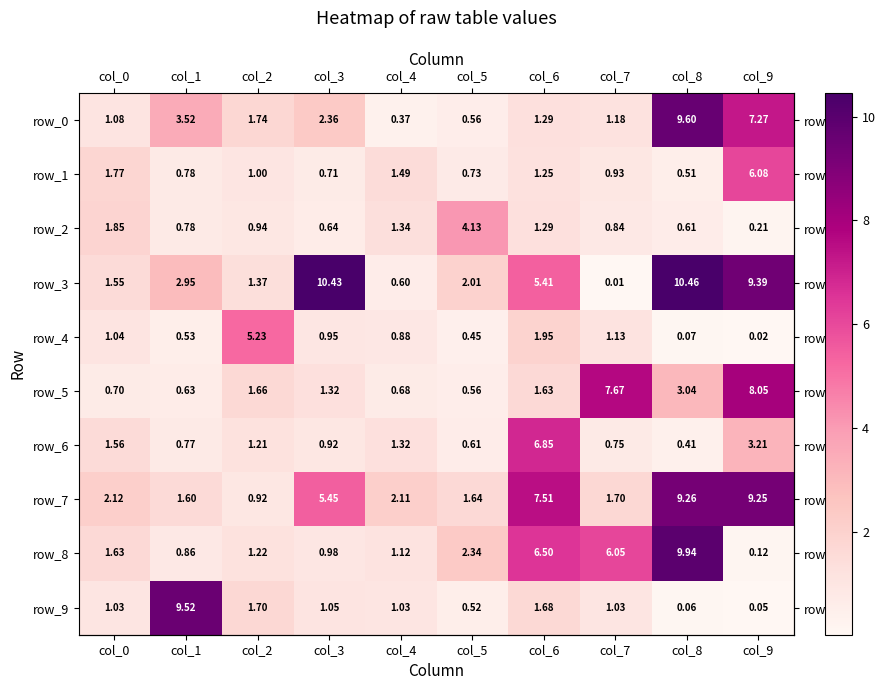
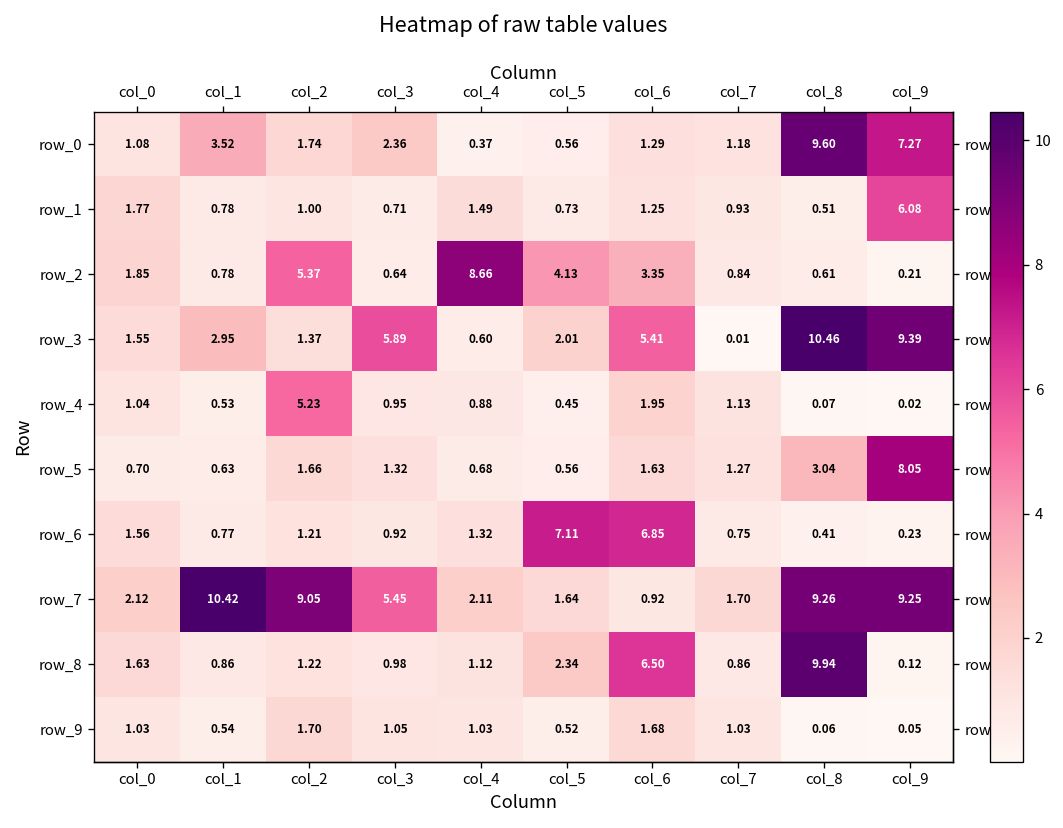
  {
    "row_0": {
      "col_0": 1.08,
      "col_1": 3.52,
      "col_2": 1.74,
      "col_3": 2.36,
      "col_4": 0.37,
      "col_5": 0.56,
      "col_6": 1.29,
      "col_7": 1.18,
      "col_8": 9.60,
      "col_9": 7.27
    },
    "row_1": {
      "col_0": 1.77,
      "col_1": 0.78,
      "col_2": 1.00,
      "col_3": 0.71,
      "col_4": 1.49,
      "col_5": 0.73,
      "col_6": 1.25,
      "col_7": 0.93,
      "col_8": 0.51,
      "col_9": 6.08
    },
    "row_2": {
      "col_0": 1.85,
      "col_1": 0.78,
-     "col_2": 0.94,
+     "col_2": 5.37,
      "col_3": 0.64,
-     "col_4": 1.34,
+     "col_4": 8.66,
      "col_5": 4.13,
-     "col_6": 1.29,
+     "col_6": 3.35,
      "col_7": 0.84,
      "col_8": 0.61,
      "col_9": 0.21
    },
    "row_3": {
      "col_0": 1.55,
      "col_1": 2.95,
      "col_2": 1.37,
-     "col_3": 10.43,
+     "col_3": 5.89,
      "col_4": 0.60,
      "col_5": 2.01,
      "col_6": 5.41,
      "col_7": 0.01,
      "col_8": 10.46,
      "col_9": 9.39
    },
    "row_4": {
      "col_0": 1.04,
      "col_1": 0.53,
      "col_2": 5.23,
      "col_3": 0.95,
      "col_4": 0.88,
      "col_5": 0.45,
      "col_6": 1.95,
      "col_7": 1.13,
      "col_8": 0.07,
      "col_9": 0.02
    },
    "row_5": {
      "col_0": 0.70,
      "col_1": 0.63,
      "col_2": 1.66,
      "col_3": 1.32,
      "col_4": 0.68,
      "col_5": 0.56,
      "col_6": 1.63,
-     "col_7": 7.67,
+     "col_7": 1.27,
      "col_8": 3.04,
      "col_9": 8.05
    },
    "row_6": {
      "col_0": 1.56,
      "col_1": 0.77,
      "col_2": 1.21,
      "col_3": 0.92,
      "col_4": 1.32,
-     "col_5": 0.61,
+     "col_5": 7.11,
      "col_6": 6.85,
      "col_7": 0.75,
      "col_8": 0.41,
-     "col_9": 3.21
+     "col_9": 0.23
    },
    "row_7": {
      "col_0": 2.12,
-     "col_1": 1.60,
-     "col_2": 0.92,
+     "col_1": 10.42,
+     "col_2": 9.05,
      "col_3": 5.45,
      "col_4": 2.11,
      "col_5": 1.64,
-     "col_6": 7.51,
+     "col_6": 0.92,
      "col_7": 1.70,
      "col_8": 9.26,
      "col_9": 9.25
    },
    "row_8": {
      "col_0": 1.63,
      "col_1": 0.86,
      "col_2": 1.22,
      "col_3": 0.98,
      "col_4": 1.12,
      "col_5": 2.34,
      "col_6": 6.50,
-     "col_7": 6.05,
+     "col_7": 0.86,
      "col_8": 9.94,
      "col_9": 0.12
    },
    "row_9": {
      "col_0": 1.03,
-     "col_1": 9.52,
+     "col_1": 0.54,
      "col_2": 1.70,
      "col_3": 1.05,
      "col_4": 1.03,
      "col_5": 0.52,
      "col_6": 1.68,
      "col_7": 1.03,
      "col_8": 0.06,
      "col_9": 0.05
    }
  }
